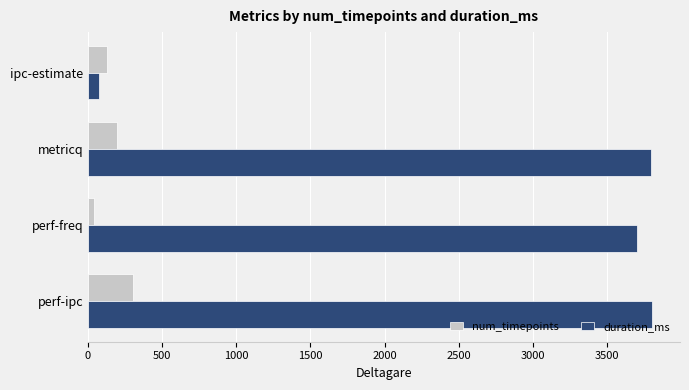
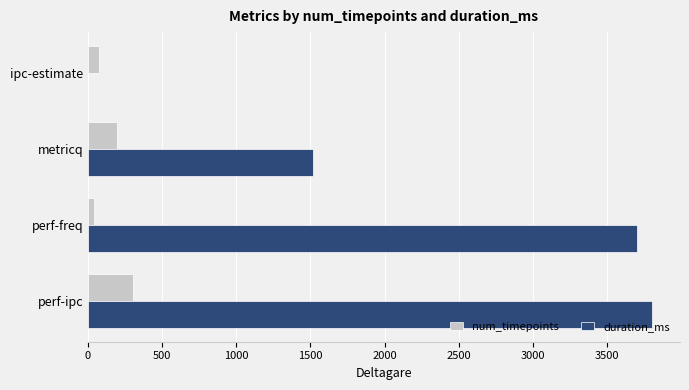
  {
    "num_timepoints": {
-     "ipc-estimate": 130,
+     "ipc-estimate": 70,
      "metricq": 190,
      "perf-freq": 40,
      "perf-ipc": 300
    },
    "duration_ms": {
-     "ipc-estimate": 70,
-     "metricq": 3800,
+     "ipc-estimate": 0,
+     "metricq": 1520,
      "perf-freq": 3700,
      "perf-ipc": 3800
    }
  }
